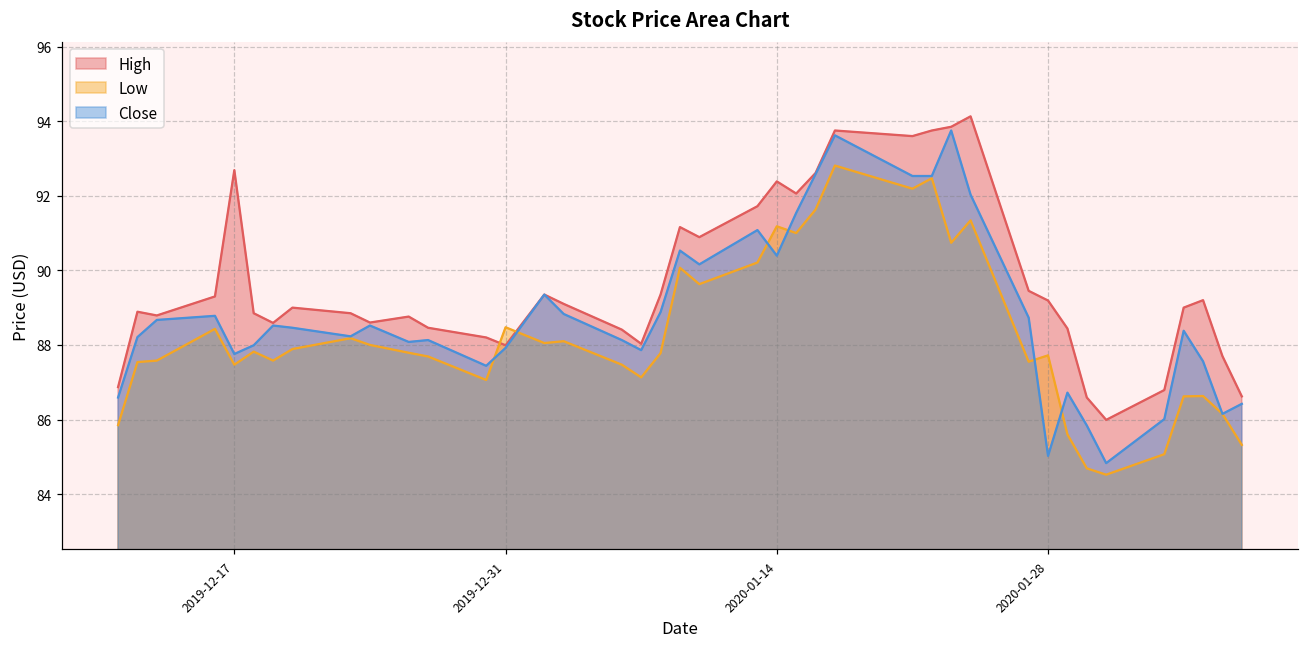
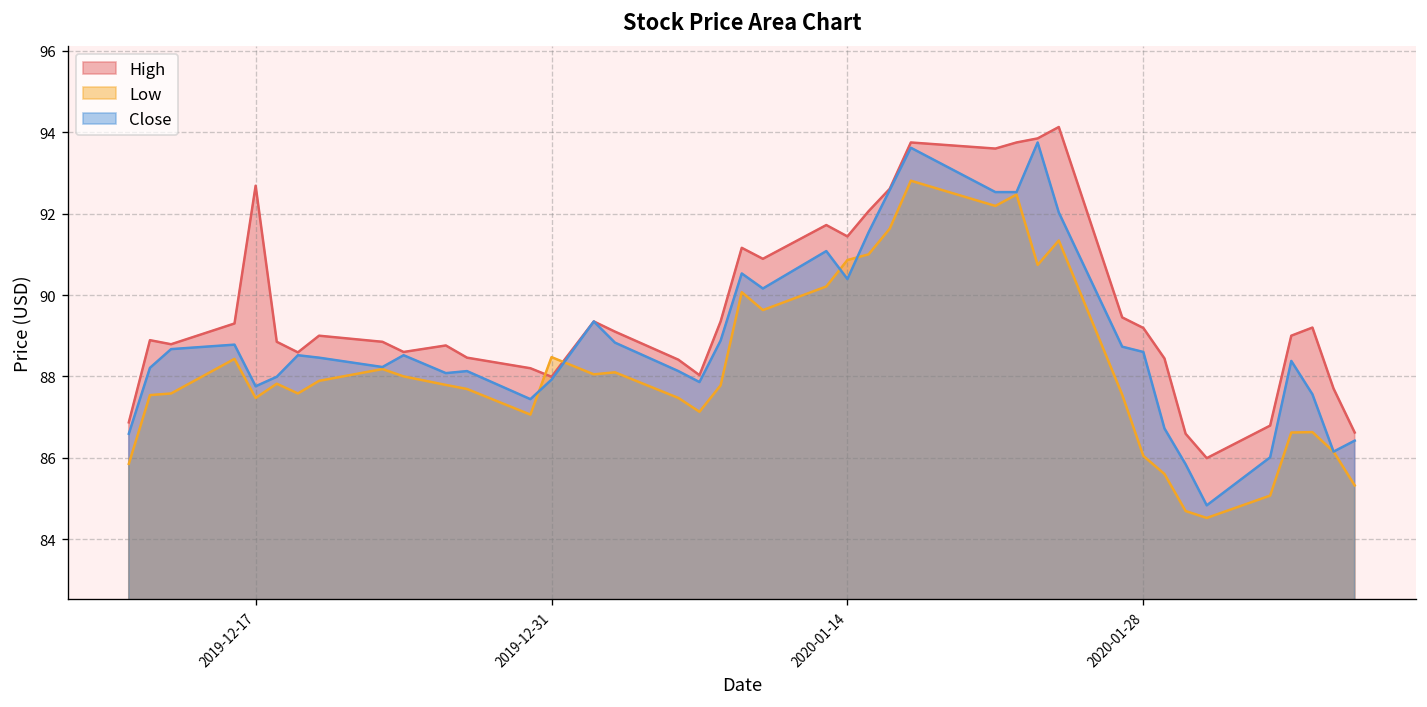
  {
    "High": {
      "2019-12-17": 92.7,
-     "2020-01-14": 92.4,
+     "2020-01-14": 91.4,
      "2020-01-28": 89.2
    },
    "Low": {
      "2019-12-17": 87.5,
      "2019-12-31": 88.5,
-     "2020-01-14": 91.2,
-     "2020-01-28": 87.7
+     "2020-01-14": 90.9,
+     "2020-01-28": 86.0
    },
    "Close": {
      "2019-12-17": 87.8,
      "2020-01-14": 90.4,
-     "2020-01-28": 85.0
+     "2020-01-28": 88.6
    }
  }
